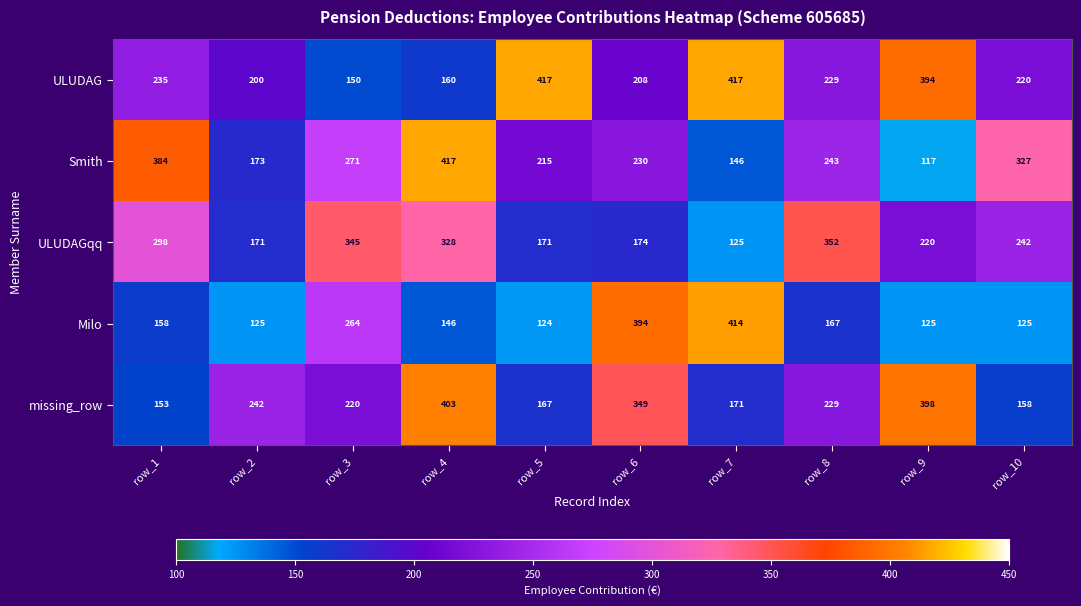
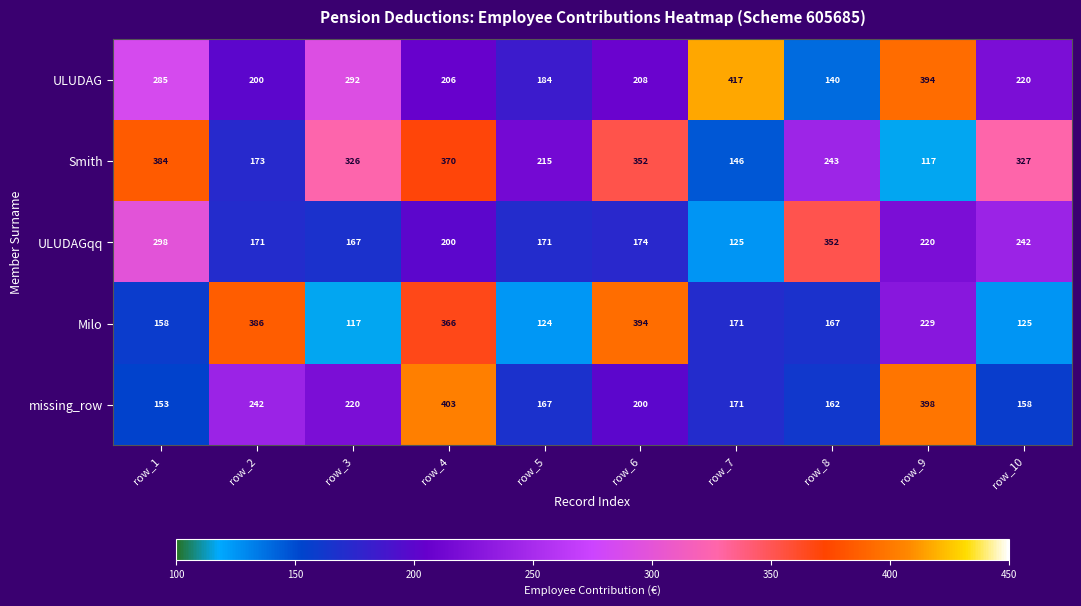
  {
    "ULUDAG": {
-     "row_1": 235,
+     "row_1": 285,
      "row_2": 200,
-     "row_3": 150,
-     "row_4": 160,
-     "row_5": 417,
+     "row_3": 292,
+     "row_4": 206,
+     "row_5": 184,
      "row_6": 208,
      "row_7": 417,
-     "row_8": 229,
+     "row_8": 140,
      "row_9": 394,
      "row_10": 220
    },
    "Smith": {
      "row_1": 384,
      "row_2": 173,
-     "row_3": 271,
-     "row_4": 417,
+     "row_3": 326,
+     "row_4": 370,
      "row_5": 215,
-     "row_6": 230,
+     "row_6": 352,
      "row_7": 146,
      "row_8": 243,
      "row_9": 117,
      "row_10": 327
    },
    "ULUDAGqq": {
      "row_1": 298,
      "row_2": 171,
-     "row_3": 345,
-     "row_4": 328,
+     "row_3": 167,
+     "row_4": 200,
      "row_5": 171,
      "row_6": 174,
      "row_7": 125,
      "row_8": 352,
      "row_9": 220,
      "row_10": 242
    },
    "Milo": {
      "row_1": 158,
-     "row_2": 125,
-     "row_3": 264,
-     "row_4": 146,
+     "row_2": 386,
+     "row_3": 117,
+     "row_4": 366,
      "row_5": 124,
      "row_6": 394,
-     "row_7": 414,
+     "row_7": 171,
      "row_8": 167,
-     "row_9": 125,
+     "row_9": 229,
      "row_10": 125
    },
    "missing_row": {
      "row_1": 153,
      "row_2": 242,
      "row_3": 220,
      "row_4": 403,
      "row_5": 167,
-     "row_6": 349,
+     "row_6": 200,
      "row_7": 171,
-     "row_8": 229,
+     "row_8": 162,
      "row_9": 398,
      "row_10": 158
    }
  }
